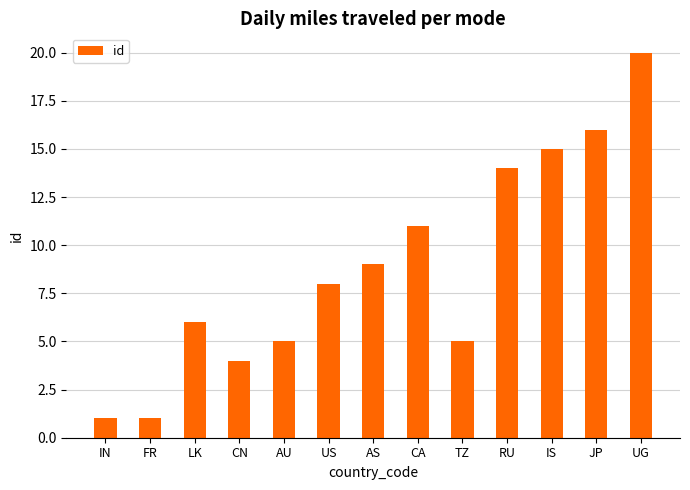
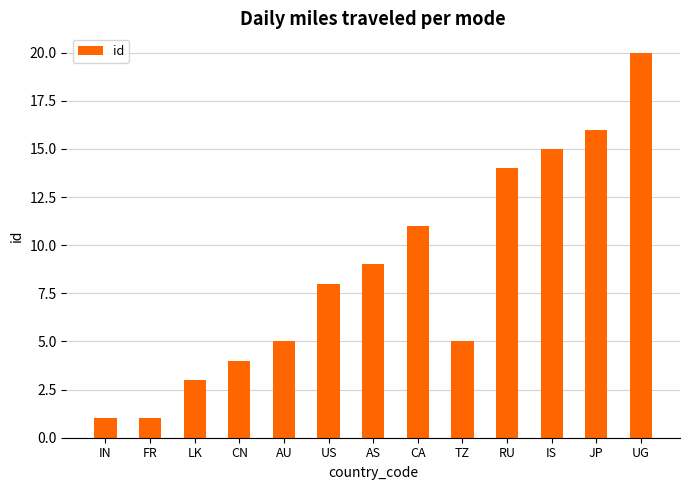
  {
    "IN": 1,
    "FR": 1,
-   "LK": 6,
+   "LK": 3,
    "CN": 4,
    "AU": 5,
    "US": 8,
    "AS": 9,
    "CA": 11,
    "TZ": 5,
    "RU": 14,
    "IS": 15,
    "JP": 16,
    "UG": 20
  }
